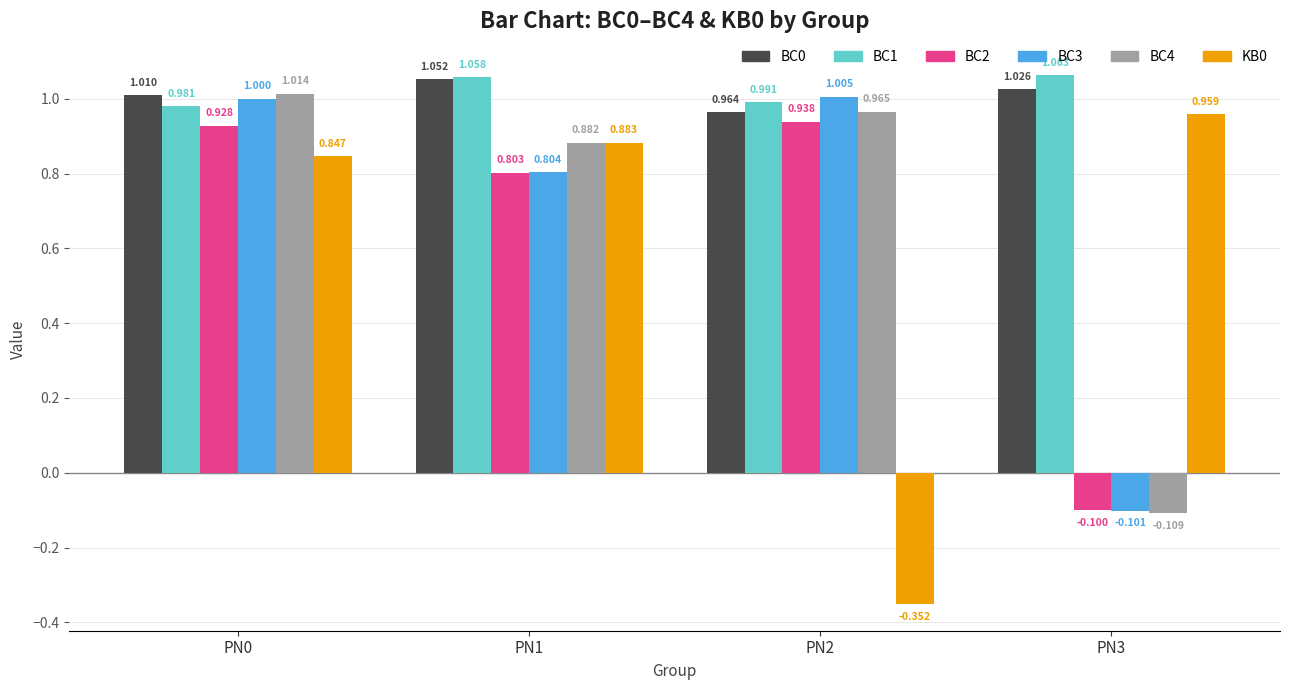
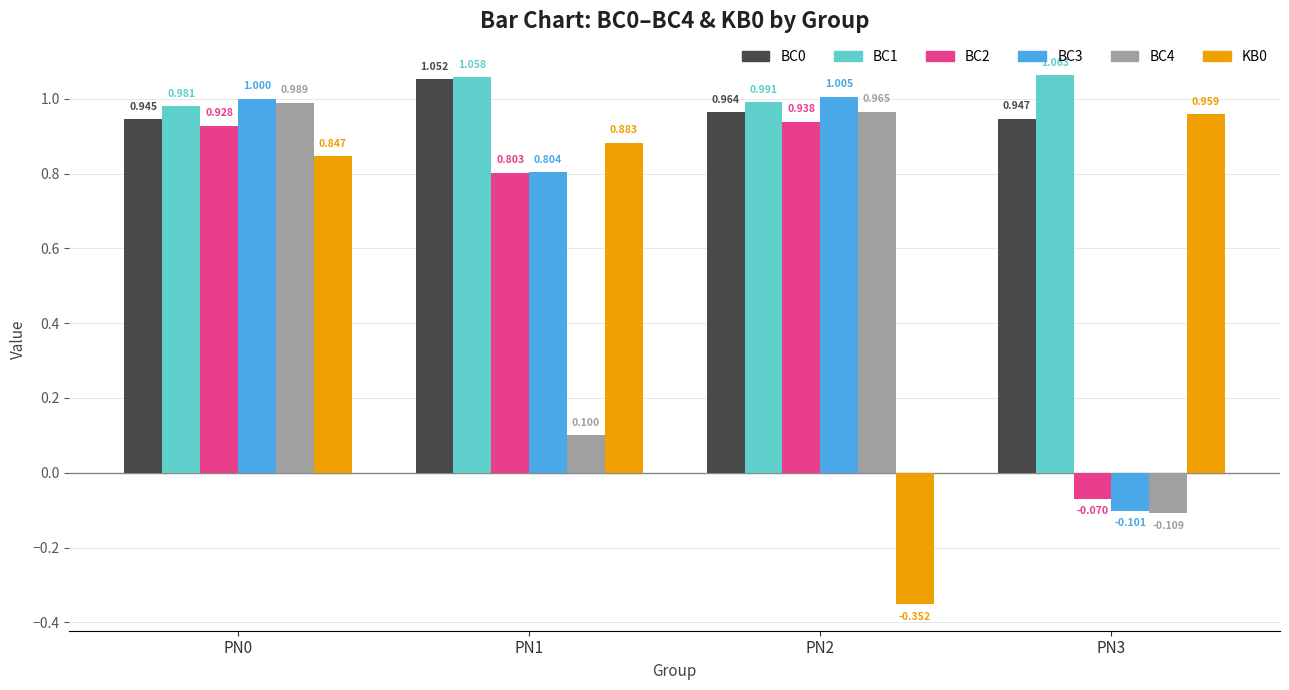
  {
    "BC0": {
-     "PN0": 1.010,
+     "PN0": 0.945,
      "PN1": 1.052,
      "PN2": 0.964,
-     "PN3": 1.026
+     "PN3": 0.947
    },
    "BC2": {
      "PN0": 0.928,
      "PN1": 0.803,
      "PN2": 0.938,
-     "PN3": -0.100
+     "PN3": -0.070
    },
    "BC4": {
-     "PN0": 1.014,
-     "PN1": 0.882,
+     "PN0": 0.989,
+     "PN1": 0.100,
      "PN2": 0.965,
      "PN3": -0.109
    },
    "KB0": {
      "PN0": 0.847,
      "PN1": 0.883,
      "PN2": -0.352,
      "PN3": 0.959
    }
  }
